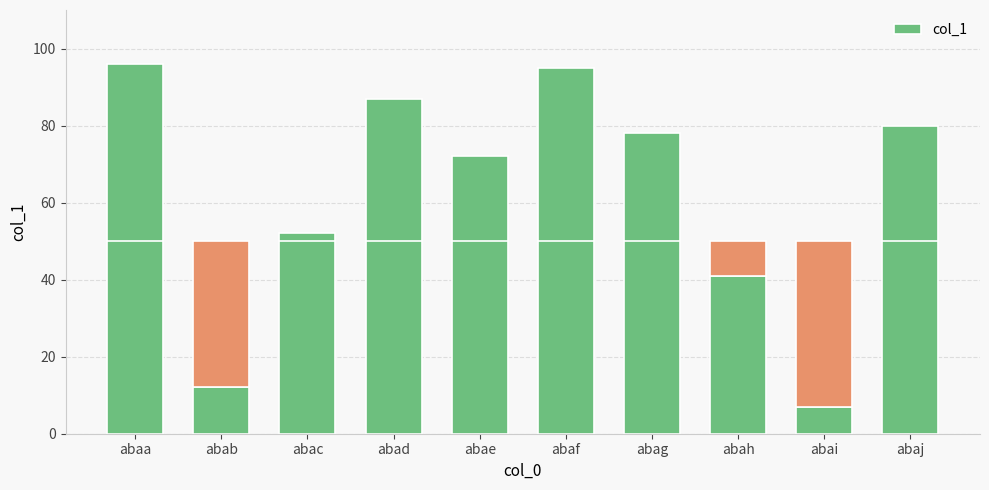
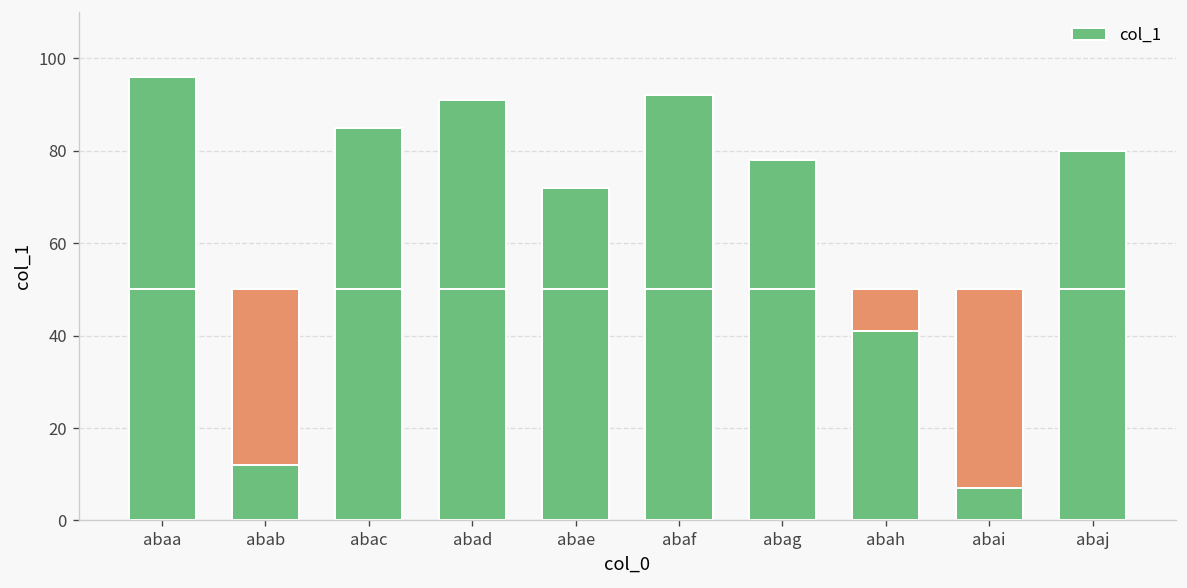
  {
    "col_1": {
      "abaa": 96,
      "abab": 12,
-     "abac": 52,
-     "abad": 87,
+     "abac": 85,
+     "abad": 91,
      "abae": 72,
-     "abaf": 95,
+     "abaf": 92,
      "abag": 78,
      "abah": 41,
      "abai": 7,
      "abaj": 80
    }
  }
